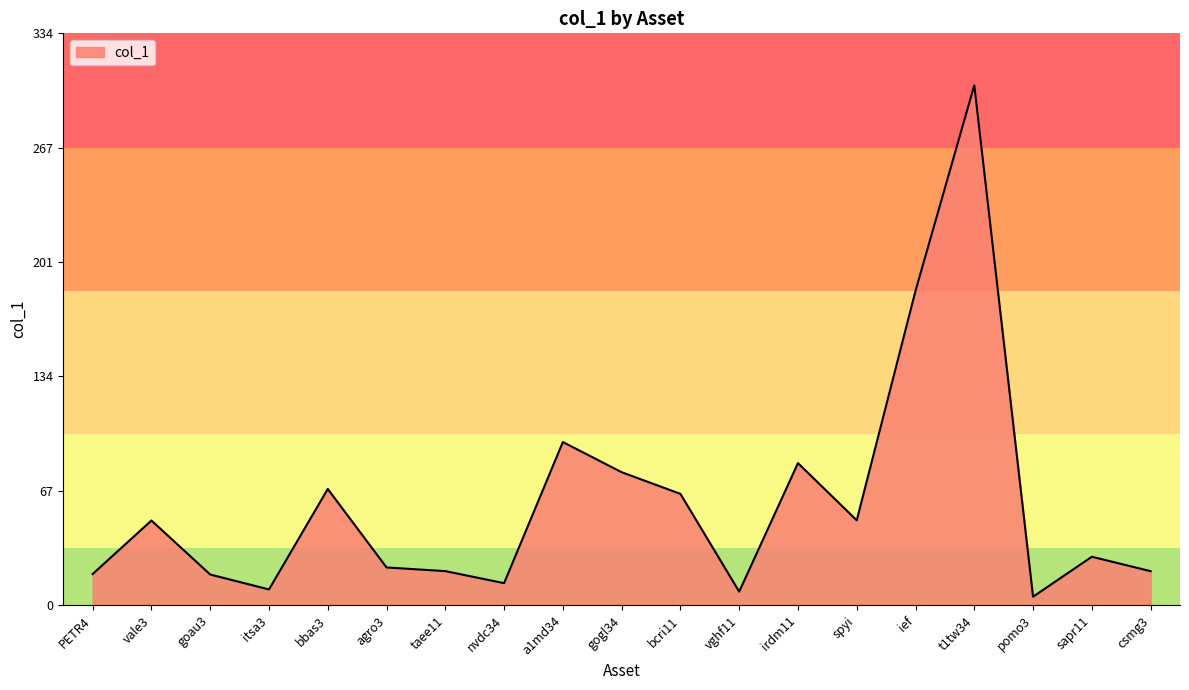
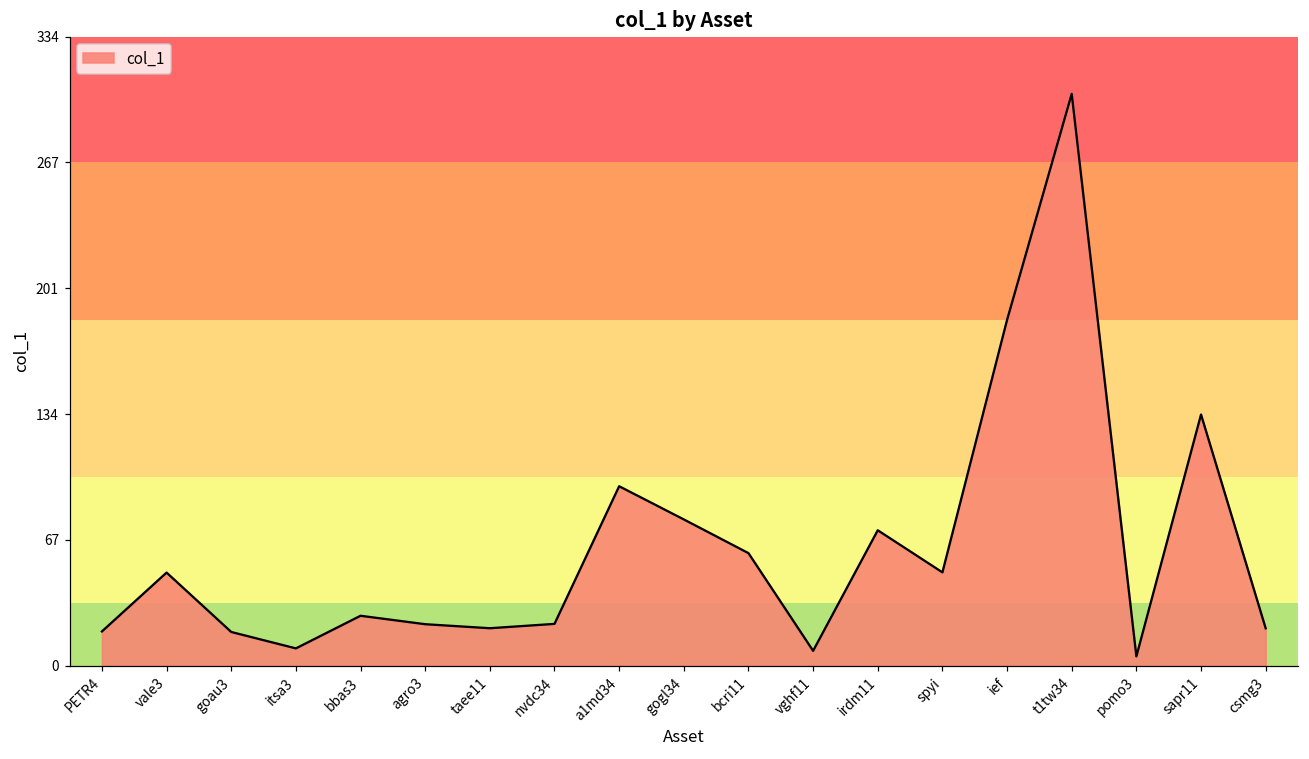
  {
    "PETR4": 18,
    "vale3": 49,
    "goau3": 18,
    "itsa3": 9,
-   "bbas3": 68,
+   "bbas3": 26,
    "agro3": 22,
    "taee11": 20,
-   "nvdc34": 13,
+   "nvdc34": 22,
    "a1md34": 95,
    "gogl34": 78,
-   "bcri11": 65,
+   "bcri11": 60,
    "vghf11": 8,
-   "irdm11": 83,
+   "irdm11": 72,
    "spyi": 50,
    "ief": 184,
    "t1tw34": 304,
    "pomo3": 5,
-   "sapr11": 28,
+   "sapr11": 133,
    "csmg3": 20
  }
